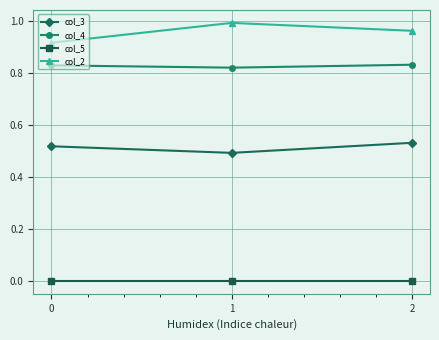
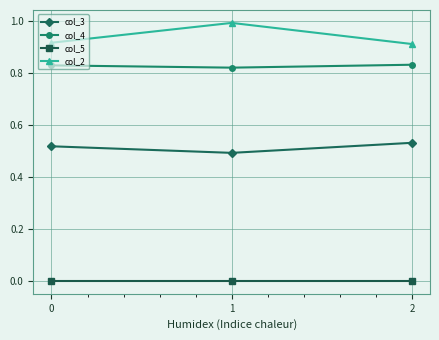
  {
    "col_2": {
      "1": 0.99,
-     "2": 0.96
+     "2": 0.91
    }
  }
